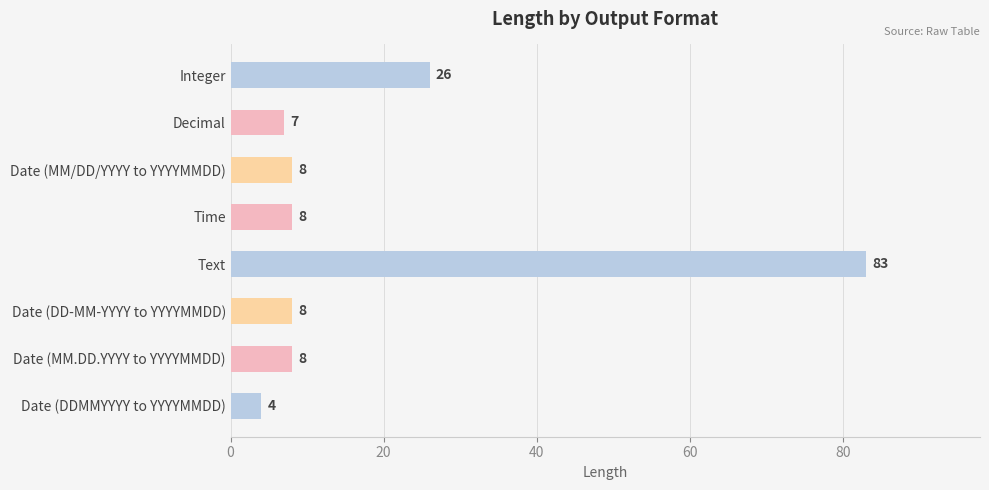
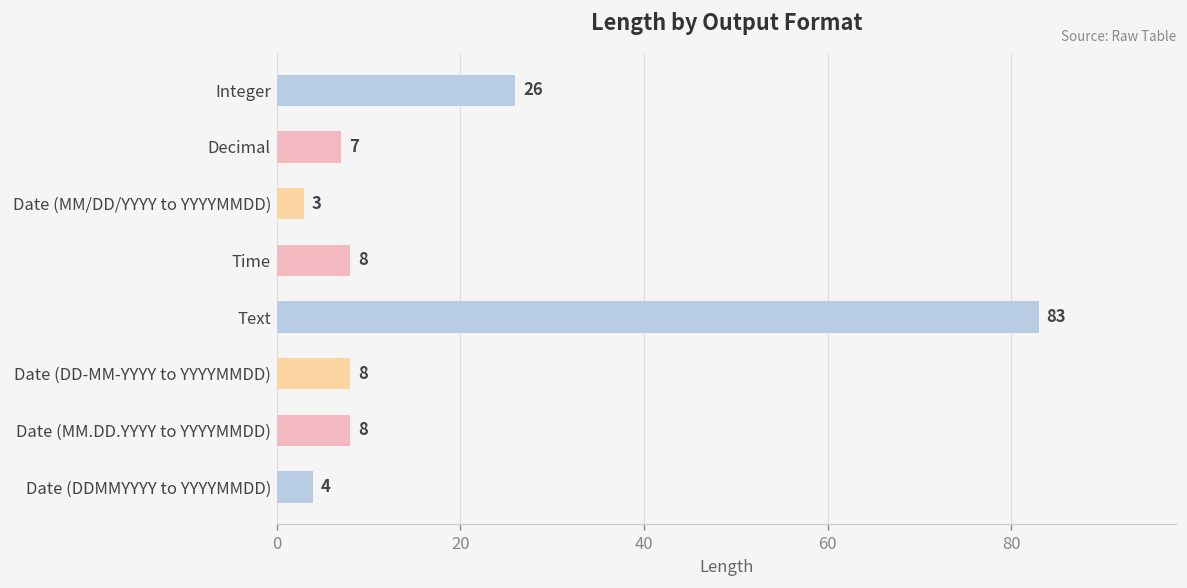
  {
    "Integer": 26,
    "Decimal": 7,
-   "Date (MM/DD/YYYY to YYYYMMDD)": 8,
+   "Date (MM/DD/YYYY to YYYYMMDD)": 3,
    "Time": 8,
    "Text": 83,
    "Date (DD-MM-YYYY to YYYYMMDD)": 8,
    "Date (MM.DD.YYYY to YYYYMMDD)": 8,
    "Date (DDMMYYYY to YYYYMMDD)": 4
  }
